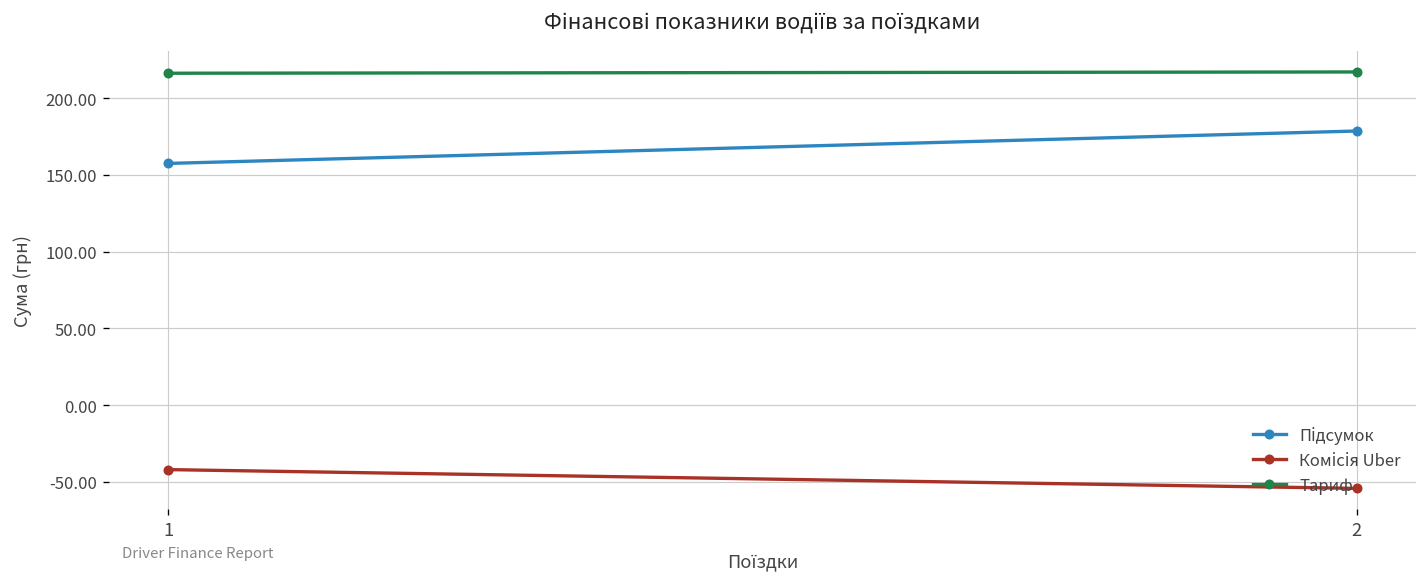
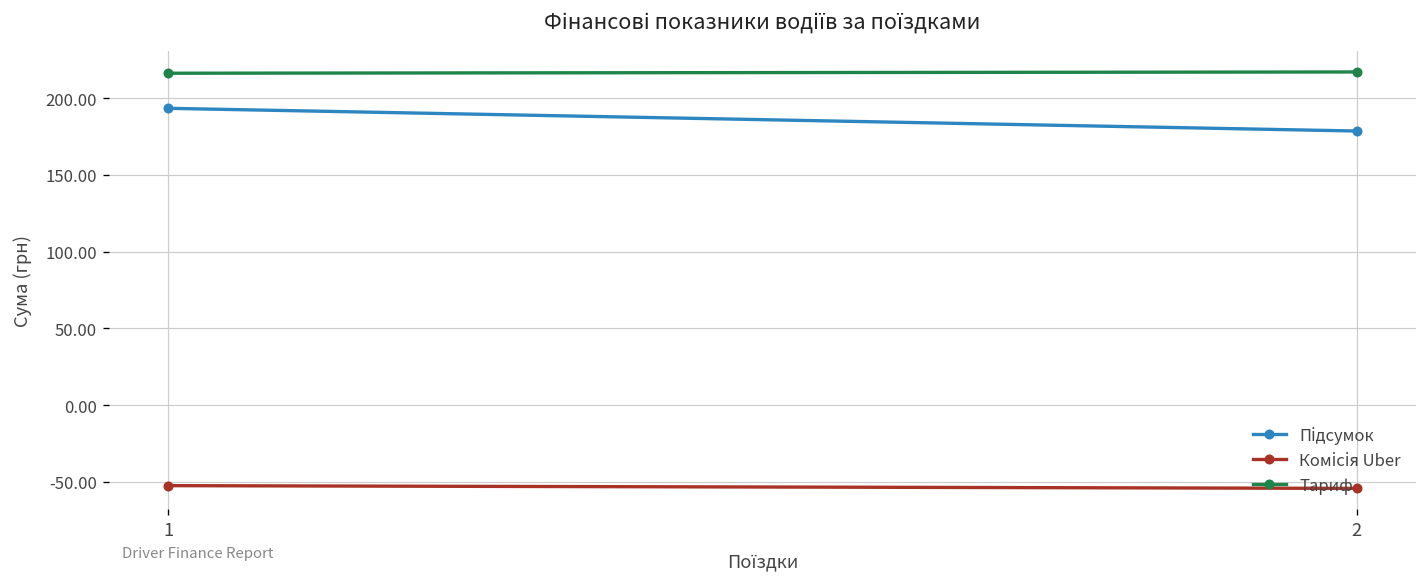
  {
    "Підсумок": {
-     "1": 157,
+     "1": 193,
      "2": 179
    },
    "Комісія Uber": {
-     "1": -42,
+     "1": -52,
      "2": -54
    },
    "Тариф": {
      "1": 216,
      "2": 217
    }
  }
